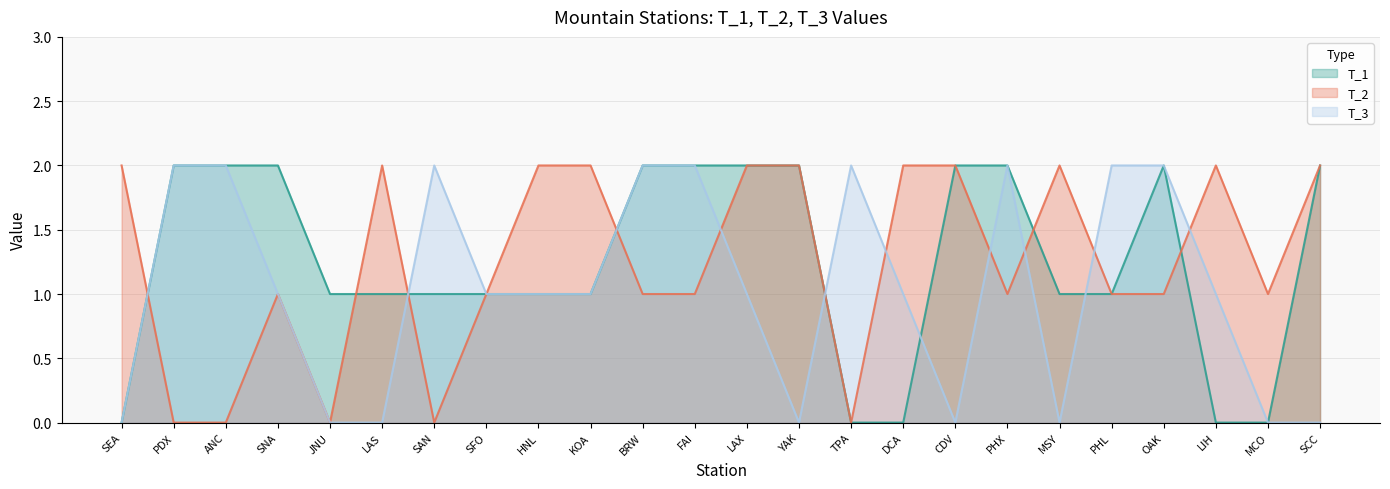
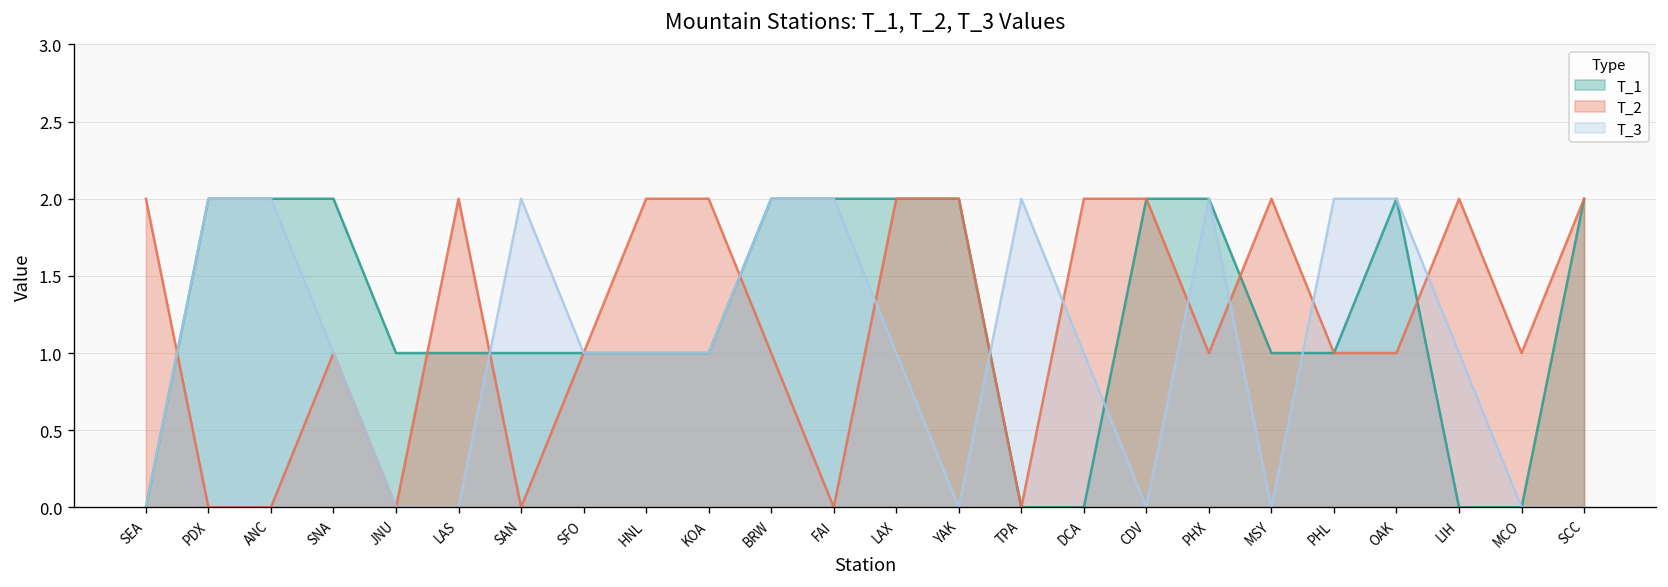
  {
    "T_1": {
      "SNA": 2,
      "JNU": 1,
      "LAS": 1,
      "SAN": 1,
      "DCA": 0,
      "MSY": 1,
      "LIH": 0
    },
    "T_2": {
      "SEA": 2,
      "PDX": 0,
      "ANC": 0,
      "LAS": 2,
      "SAN": 0,
      "HNL": 2,
      "KOA": 2,
      "BRW": 1,
-     "FAI": 1,
+     "FAI": 0,
      "DCA": 2,
      "PHX": 1,
      "MSY": 2,
      "OAK": 1,
      "LIH": 2,
      "MCO": 1
    },
    "T_3": {
      "LAS": 0,
      "SAN": 2,
      "LAX": 1,
      "YAK": 0,
      "TPA": 2,
      "DCA": 1,
      "CDV": 0,
      "MSY": 0,
      "PHL": 2,
      "LIH": 1,
      "SCC": 0
    }
  }
